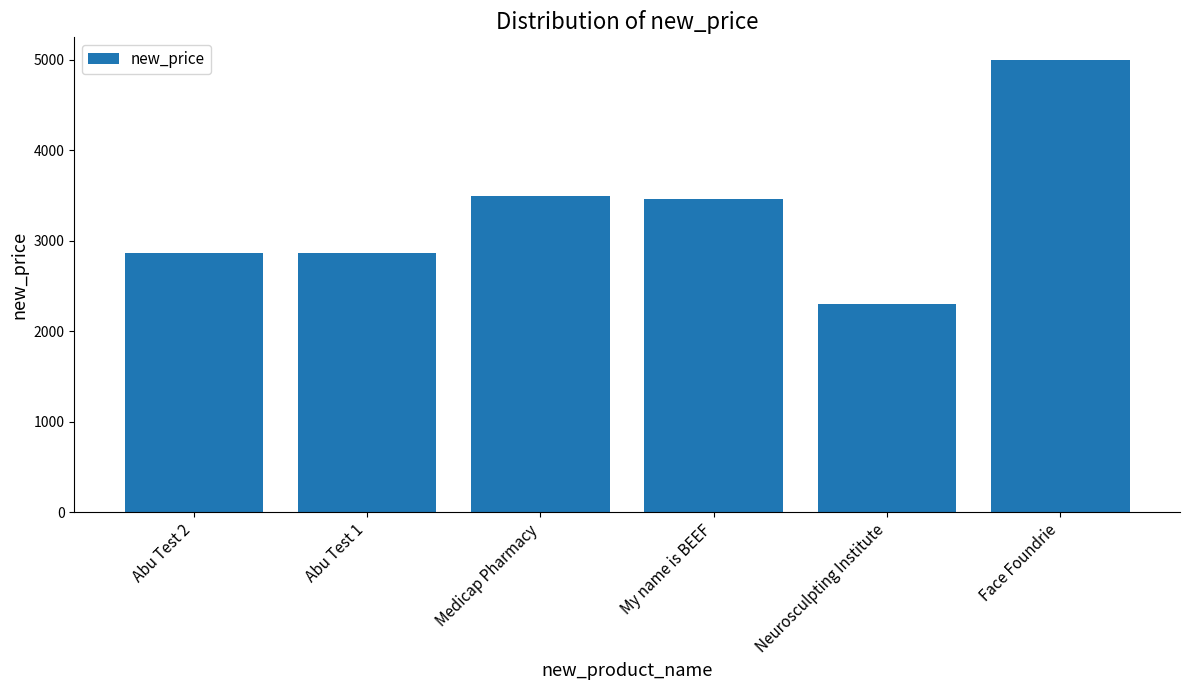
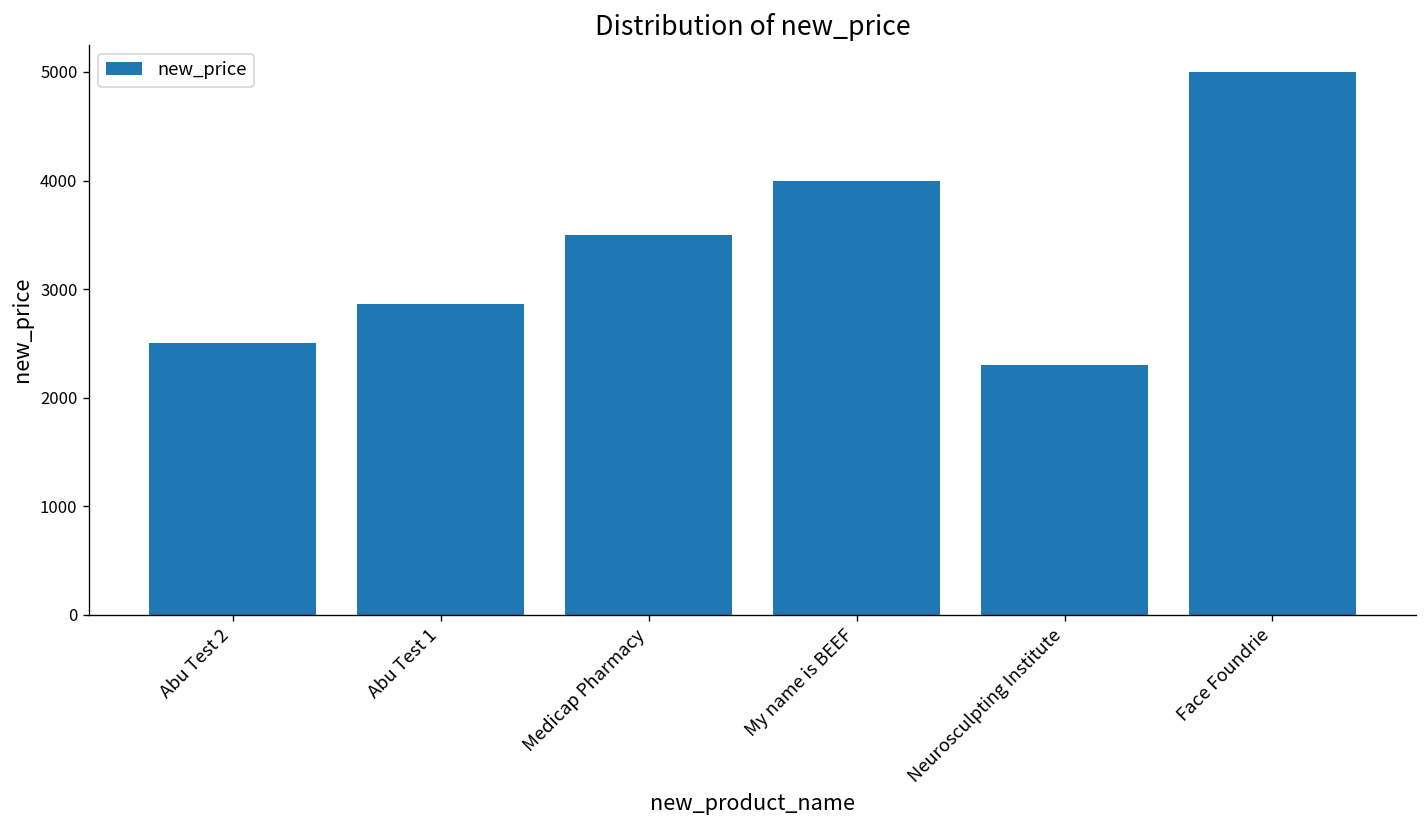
  {
-   "Abu Test 2": 2900,
+   "Abu Test 2": 2500,
    "Abu Test 1": 2900,
    "Medicap Pharmacy": 3500,
-   "My name is BEEF": 3500,
+   "My name is BEEF": 4000,
    "Neurosculpting Institute": 2300,
    "Face Foundrie": 5000
  }
